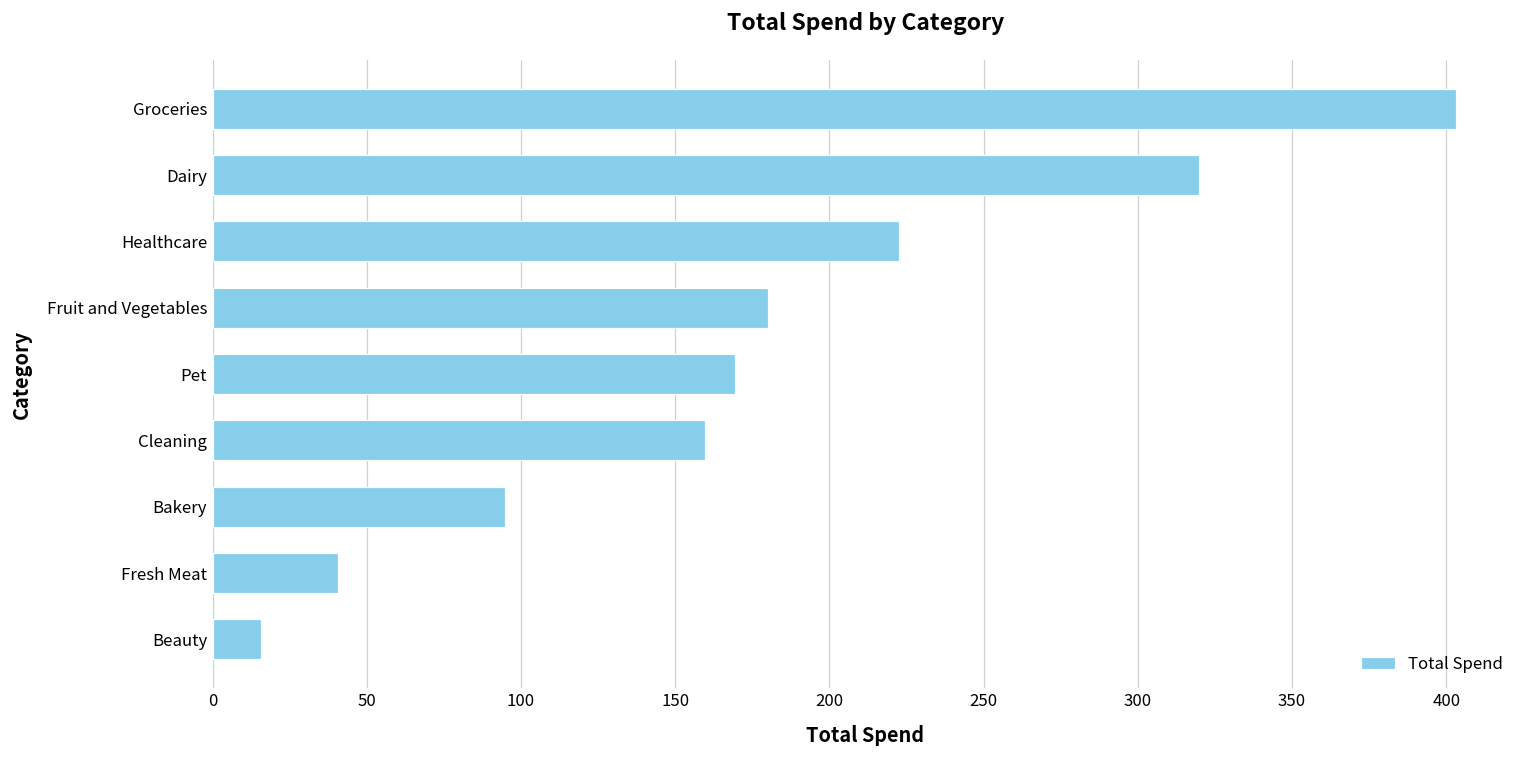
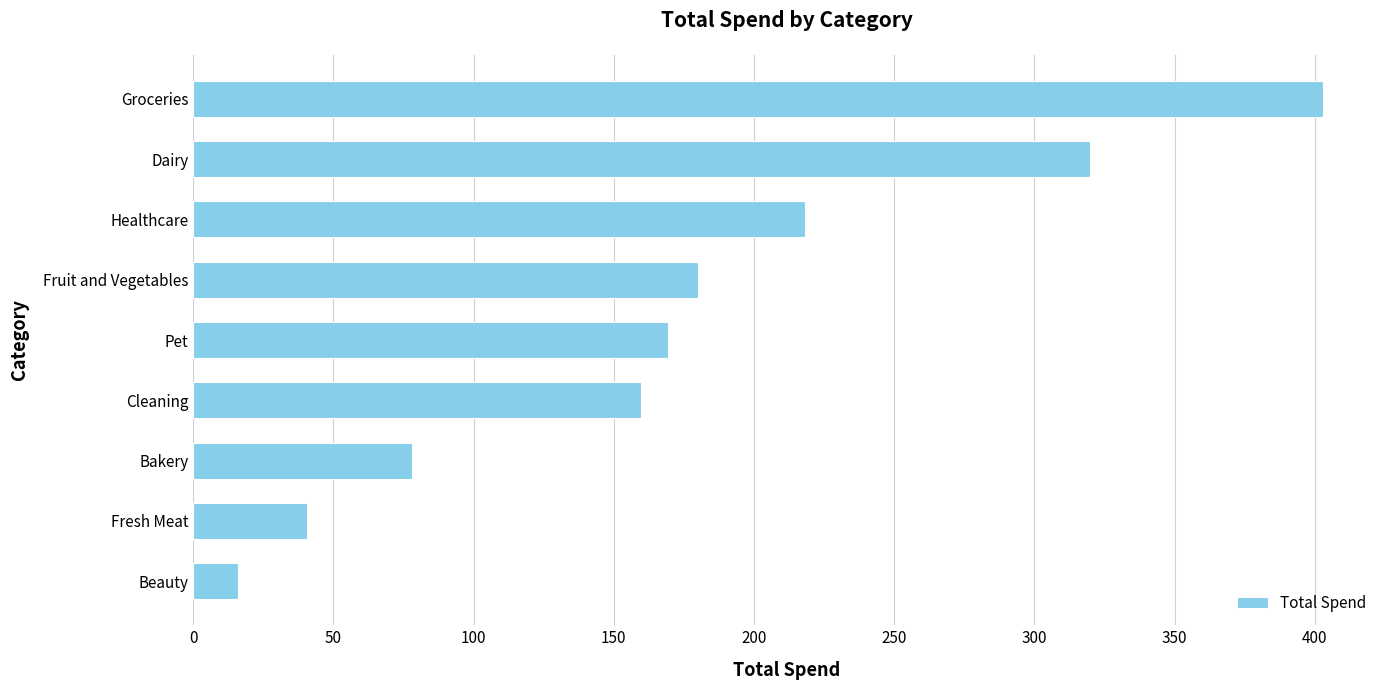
  {
    "Groceries": 403,
    "Dairy": 320,
-   "Healthcare": 223,
+   "Healthcare": 218,
    "Fruit and Vegetables": 180,
    "Pet": 169,
    "Cleaning": 160,
-   "Bakery": 95,
+   "Bakery": 78,
    "Fresh Meat": 41,
    "Beauty": 16
  }
